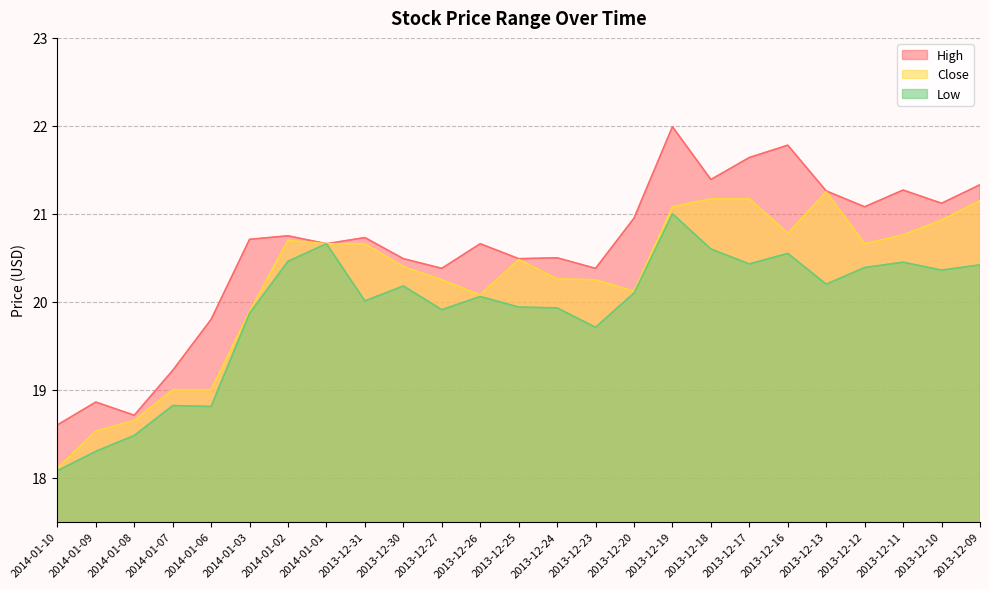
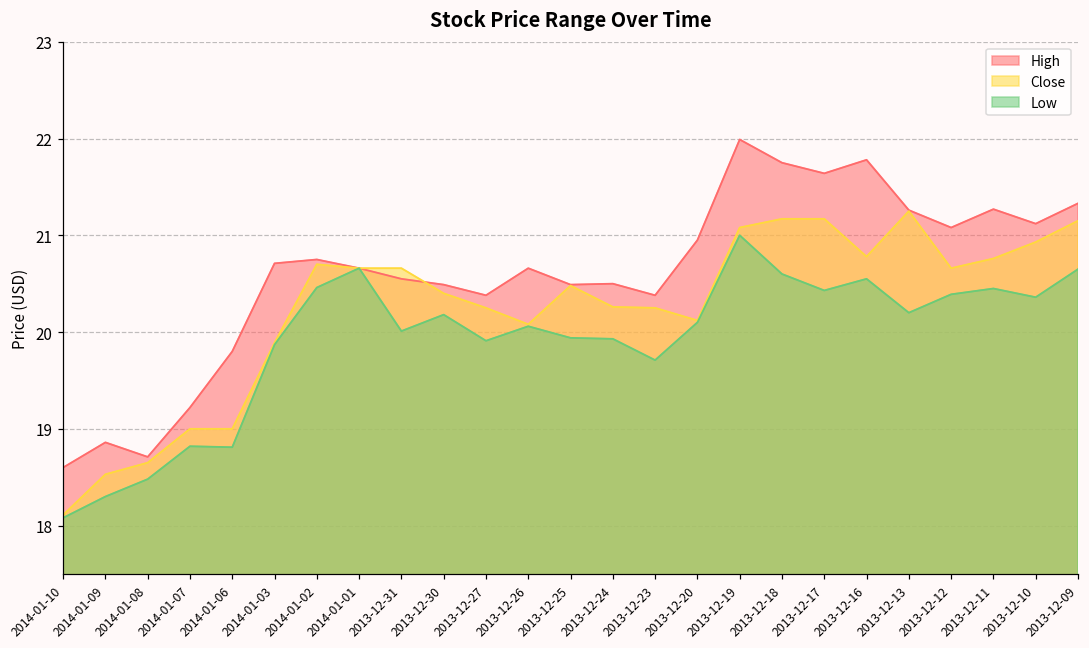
  {
    "High": {
      "2014-01-10": 18.6,
      "2014-01-09": 18.9,
      "2014-01-08": 18.7,
      "2014-01-07": 19.2,
      "2014-01-06": 19.8,
      "2014-01-03": 20.7,
      "2014-01-02": 20.8,
-     "2013-12-31": 20.7,
+     "2013-12-31": 20.6,
      "2013-12-30": 20.5,
      "2013-12-27": 20.4,
      "2013-12-26": 20.7,
      "2013-12-24": 20.5,
      "2013-12-23": 20.4,
      "2013-12-20": 21.0,
      "2013-12-19": 22.0,
-     "2013-12-18": 21.4,
+     "2013-12-18": 21.8,
      "2013-12-17": 21.6,
      "2013-12-16": 21.8,
      "2013-12-12": 21.1,
      "2013-12-11": 21.3,
      "2013-12-10": 21.1,
      "2013-12-09": 21.3
    },
    "Close": {
      "2014-01-10": 18.1,
      "2014-01-09": 18.5,
      "2014-01-08": 18.7,
      "2014-01-07": 19.0,
      "2014-01-06": 19.0,
      "2014-01-02": 20.7,
      "2013-12-31": 20.7,
      "2013-12-30": 20.4,
      "2013-12-27": 20.3,
      "2013-12-24": 20.3,
      "2013-12-23": 20.3,
      "2013-12-19": 21.1,
      "2013-12-18": 21.2,
      "2013-12-17": 21.2,
      "2013-12-16": 20.8,
      "2013-12-12": 20.7,
      "2013-12-11": 20.8,
      "2013-12-10": 20.9,
      "2013-12-09": 21.2
    },
    "Low": {
      "2014-01-10": 18.1,
      "2014-01-09": 18.3,
      "2014-01-08": 18.5,
      "2014-01-07": 18.8,
      "2014-01-06": 18.8,
      "2014-01-02": 20.5,
      "2013-12-31": 20.0,
      "2013-12-30": 20.2,
      "2013-12-27": 19.9,
      "2013-12-25": 19.9,
      "2013-12-24": 19.9,
      "2013-12-23": 19.7,
      "2013-12-19": 21.0,
      "2013-12-18": 20.6,
      "2013-12-17": 20.4,
      "2013-12-16": 20.6,
      "2013-12-13": 20.2,
      "2013-12-12": 20.4,
      "2013-12-11": 20.5,
      "2013-12-10": 20.4,
-     "2013-12-09": 20.4
+     "2013-12-09": 20.7
    }
  }
